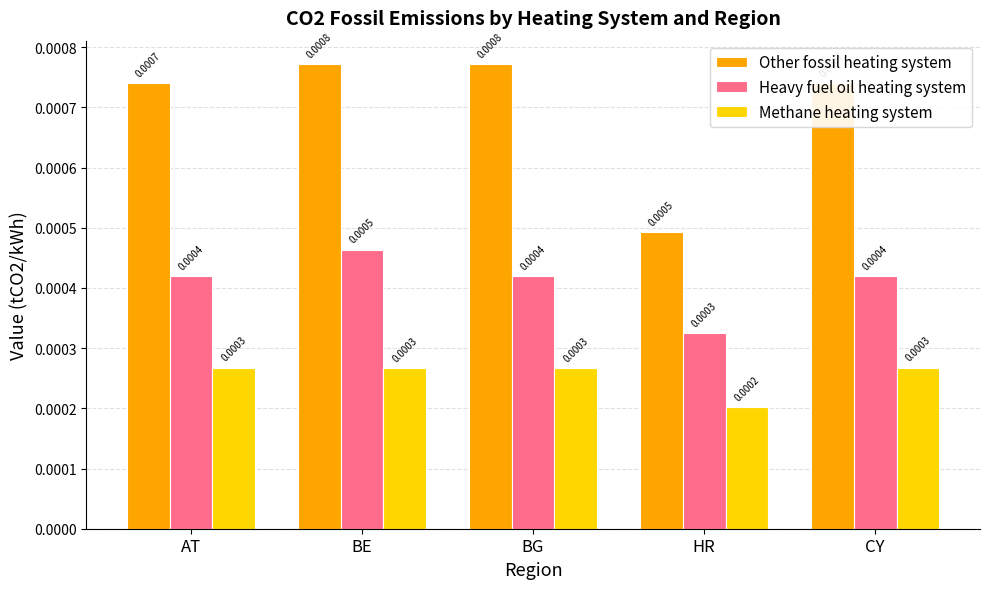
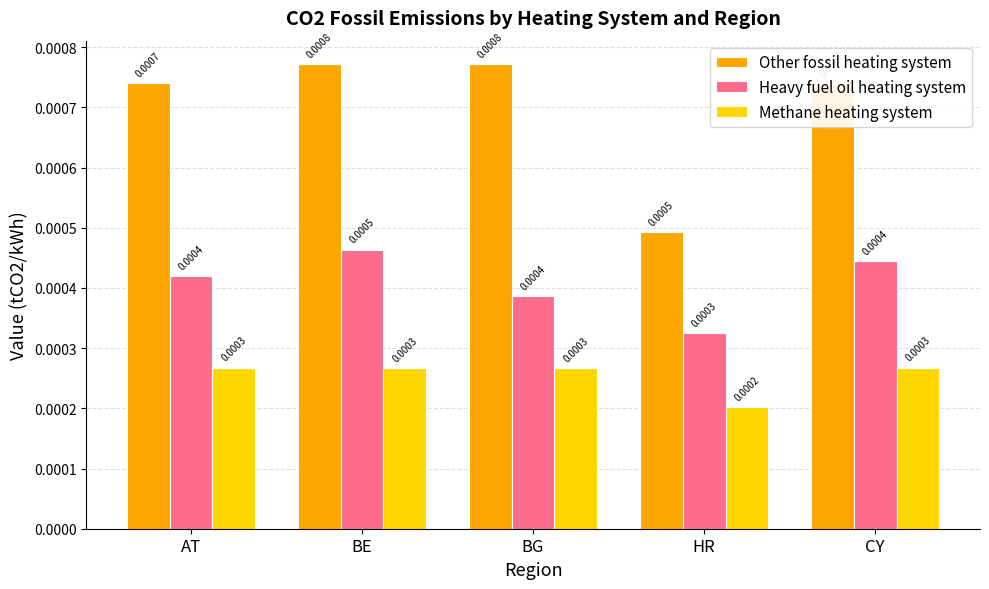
  {
    "Heavy fuel oil heating system": {
-     "BG": 0.00042,
-     "CY": 0.00042
+     "BG": 0.00039,
+     "CY": 0.00045
    }
  }
